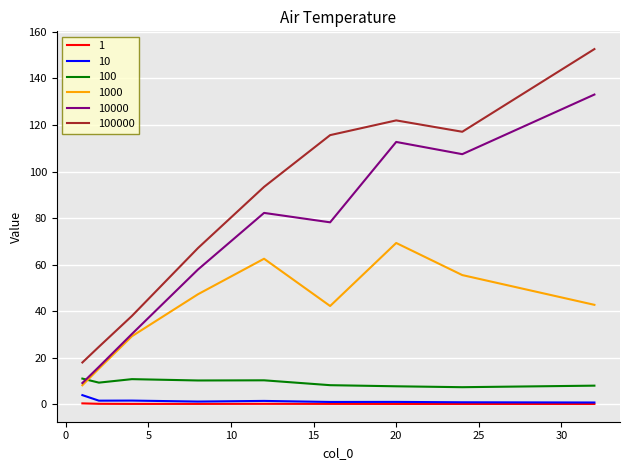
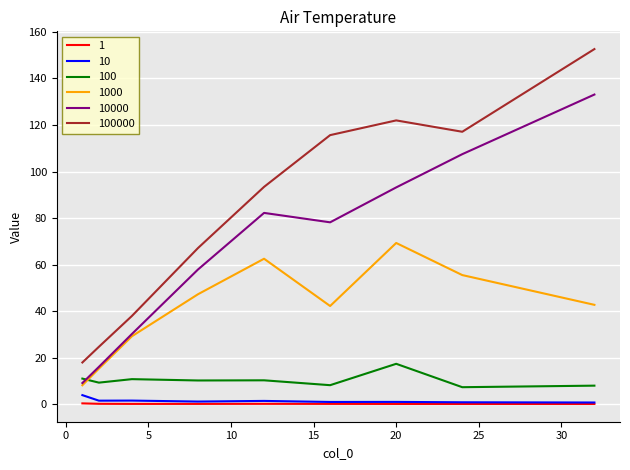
  {
    "100": {
-     "20": 8
+     "20": 17
    },
    "1000": {
      "20": 69
    },
    "10000": {
-     "20": 113
+     "20": 93
    },
    "100000": {
      "20": 122
    }
  }
